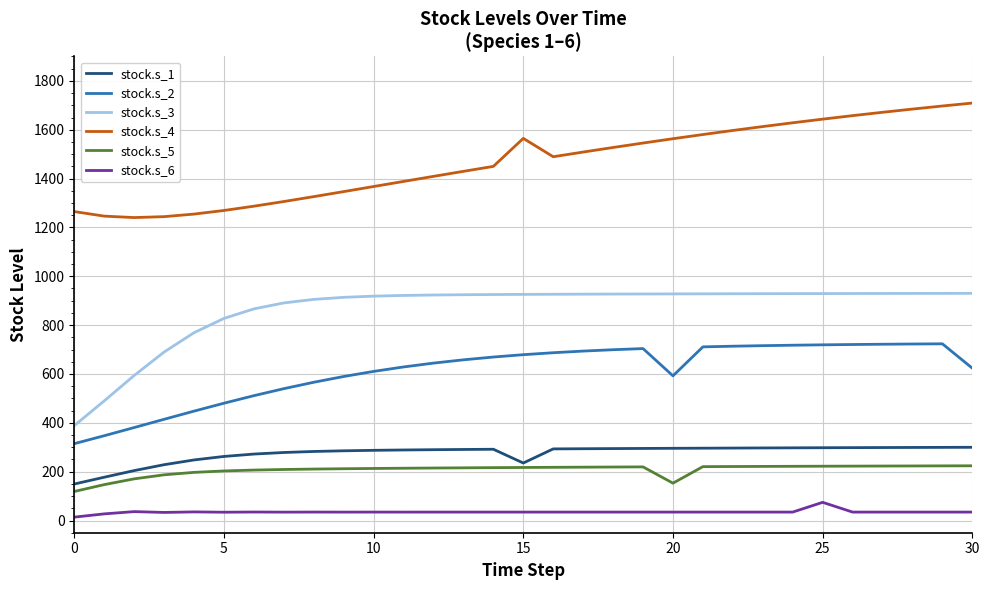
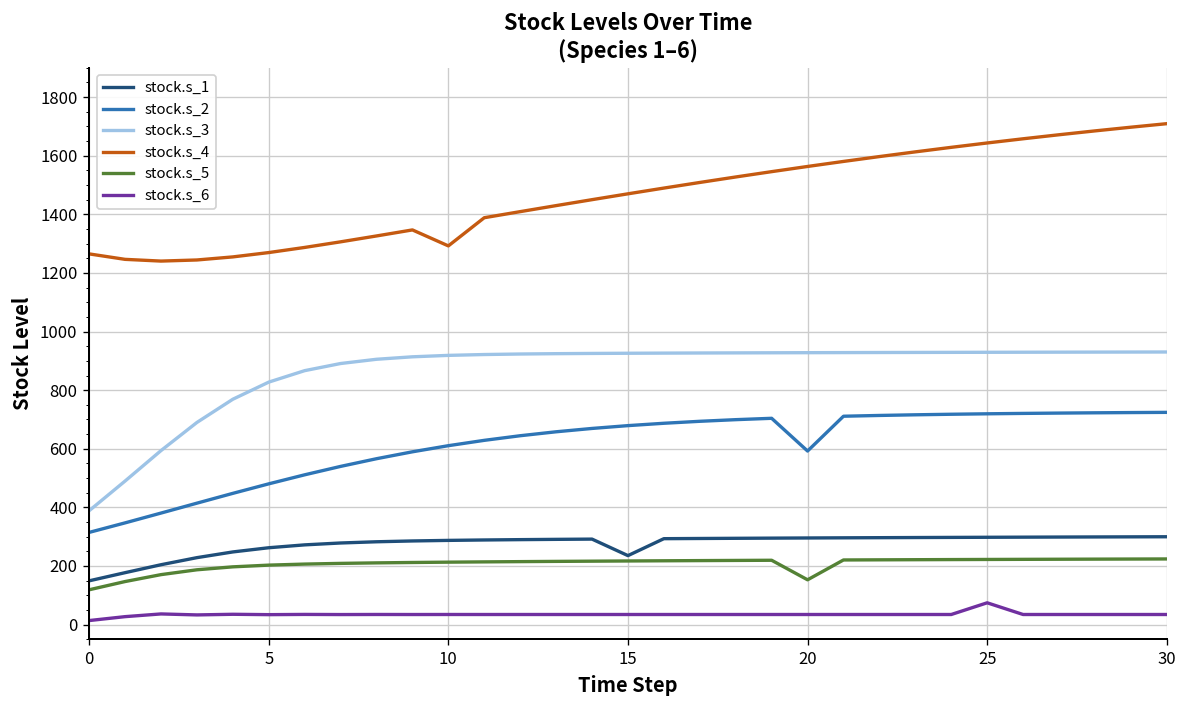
  {
    "stock.s_1": {
      "0": 150,
      "5": 260,
      "10": 290,
      "15": 240,
      "20": 300,
      "25": 300,
      "30": 300
    },
    "stock.s_2": {
      "0": 310,
      "5": 480,
      "10": 610,
      "15": 680,
      "20": 590,
      "25": 720,
-     "30": 620
+     "30": 720
    },
    "stock.s_3": {
      "0": 390,
      "5": 830,
      "10": 920,
      "15": 930,
      "20": 930,
      "25": 930,
      "30": 930
    },
    "stock.s_4": {
      "0": 1260,
      "5": 1270,
-     "10": 1370,
-     "15": 1560,
+     "10": 1290,
+     "15": 1470,
      "20": 1560,
      "25": 1640,
      "30": 1710
    },
    "stock.s_5": {
      "0": 120,
      "5": 200,
      "10": 210,
      "15": 220,
      "20": 150,
      "25": 220,
      "30": 220
    },
    "stock.s_6": {
      "0": 10,
      "5": 30,
      "10": 30,
      "15": 30,
      "20": 30,
      "25": 70,
      "30": 30
    }
  }
